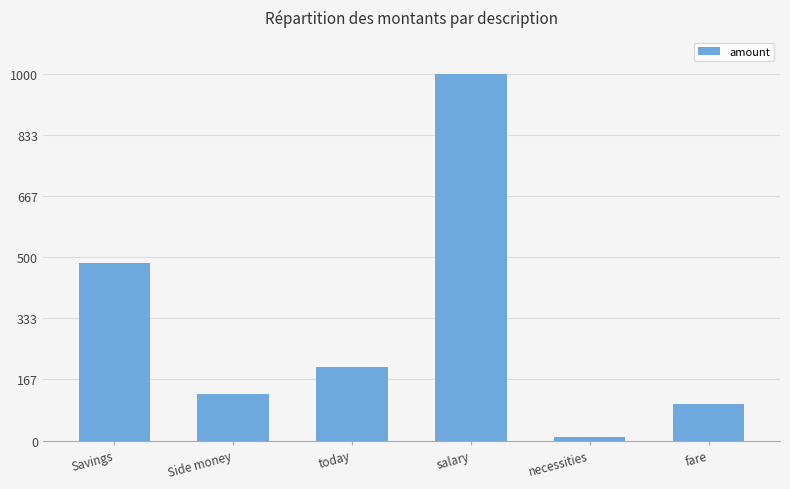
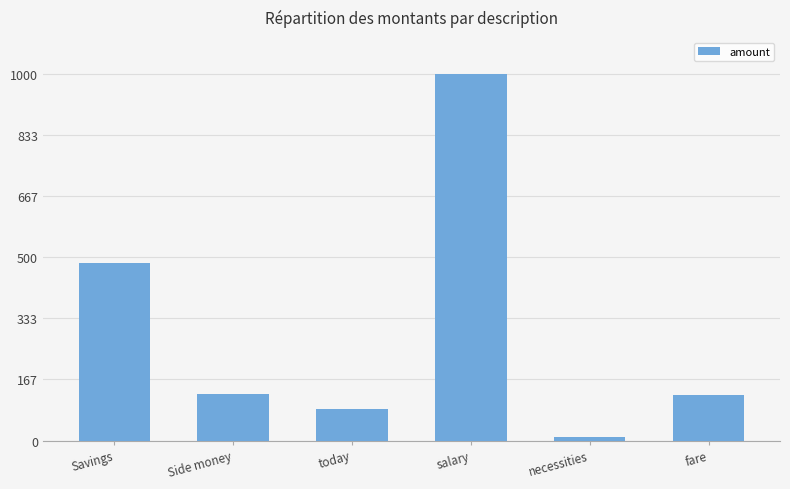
  {
    "Savings": 480,
    "Side money": 130,
-   "today": 200,
+   "today": 90,
    "salary": 1000,
    "necessities": 10,
-   "fare": 100
+   "fare": 120
  }
